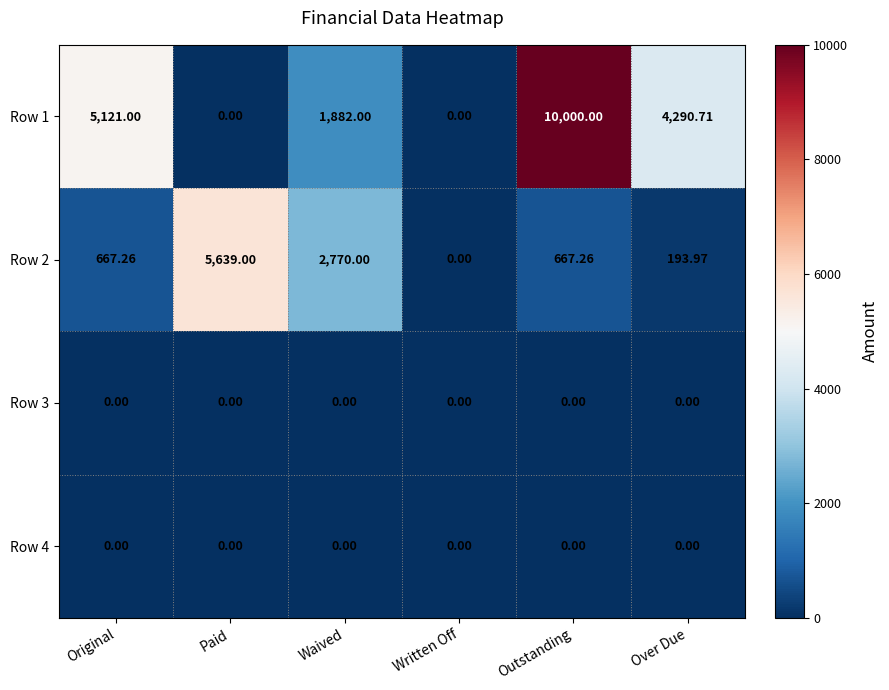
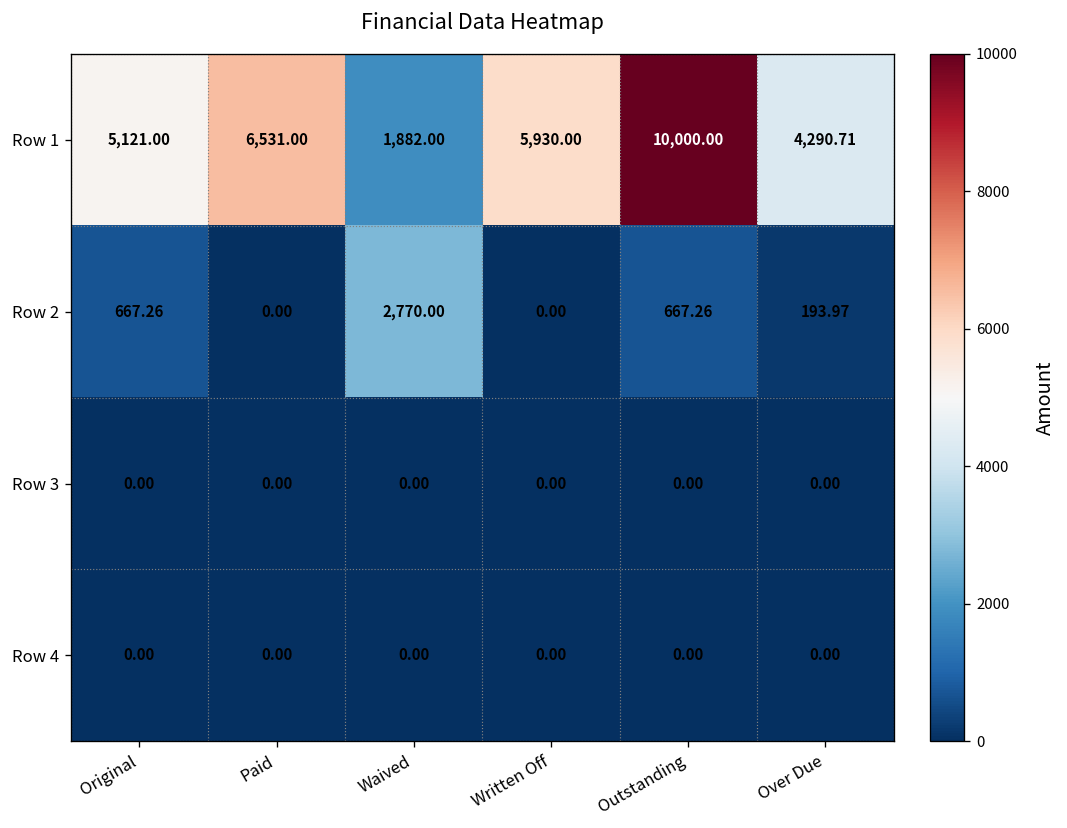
  {
    "Row 1": {
      "Original": "5,121.00",
-     "Paid": "0.00",
+     "Paid": "6,531.00",
      "Waived": "1,882.00",
-     "Written Off": "0.00",
+     "Written Off": "5,930.00",
      "Outstanding": "10,000.00",
      "Over Due": "4,290.71"
    },
    "Row 2": {
      "Original": "667.26",
-     "Paid": "5,639.00",
+     "Paid": "0.00",
      "Waived": "2,770.00",
      "Written Off": "0.00",
      "Outstanding": "667.26",
      "Over Due": "193.97"
    },
    "Row 3": {
      "Original": "0.00",
      "Paid": "0.00",
      "Waived": "0.00",
      "Written Off": "0.00",
      "Outstanding": "0.00",
      "Over Due": "0.00"
    },
    "Row 4": {
      "Original": "0.00",
      "Paid": "0.00",
      "Waived": "0.00",
      "Written Off": "0.00",
      "Outstanding": "0.00",
      "Over Due": "0.00"
    }
  }
